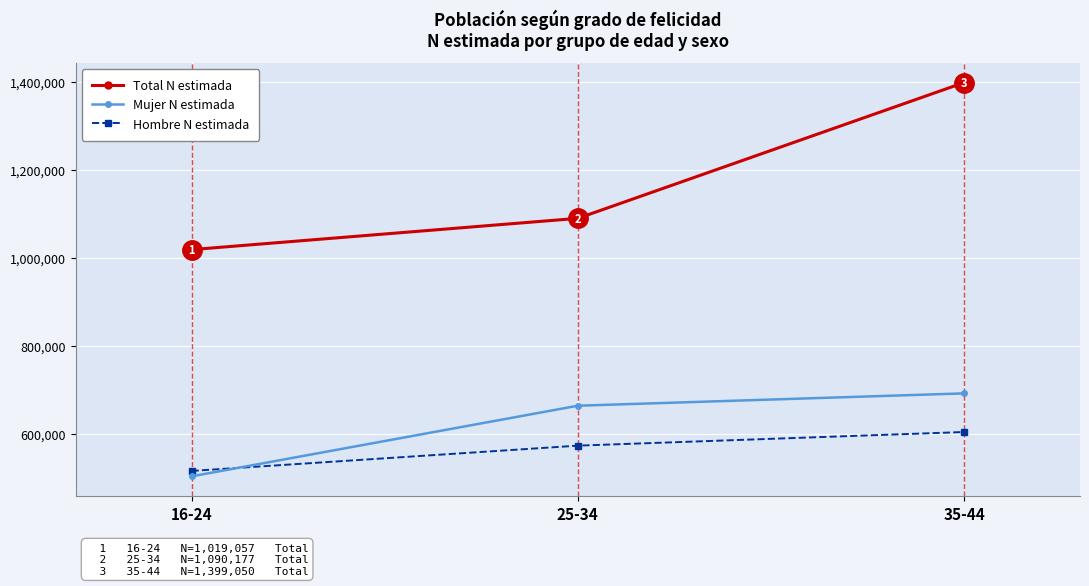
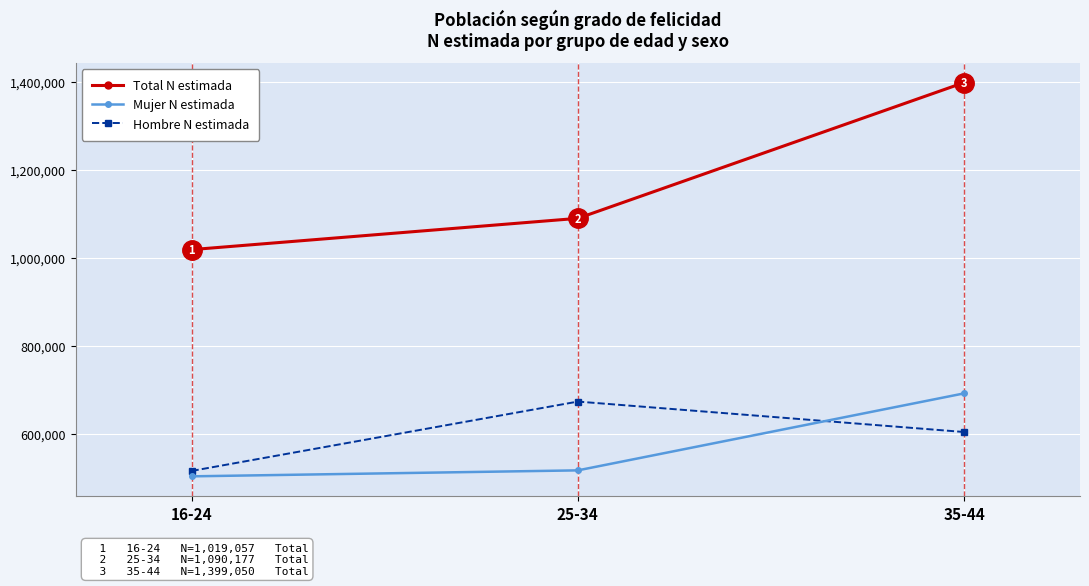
  {
    "Mujer N estimada": {
      "16-24": "500,000",
-     "25-34": "660,000",
+     "25-34": "520,000",
      "35-44": "690,000"
    },
    "Hombre N estimada": {
      "16-24": "520,000",
-     "25-34": "570,000",
+     "25-34": "670,000",
      "35-44": "600,000"
    }
  }
